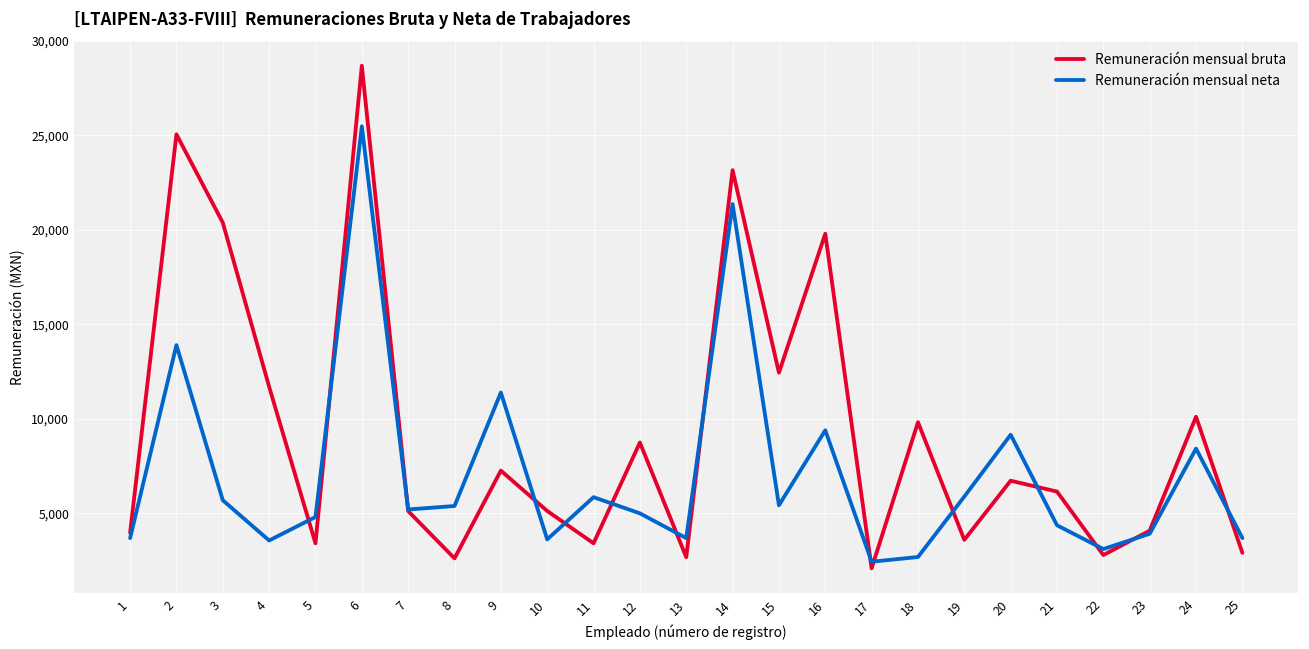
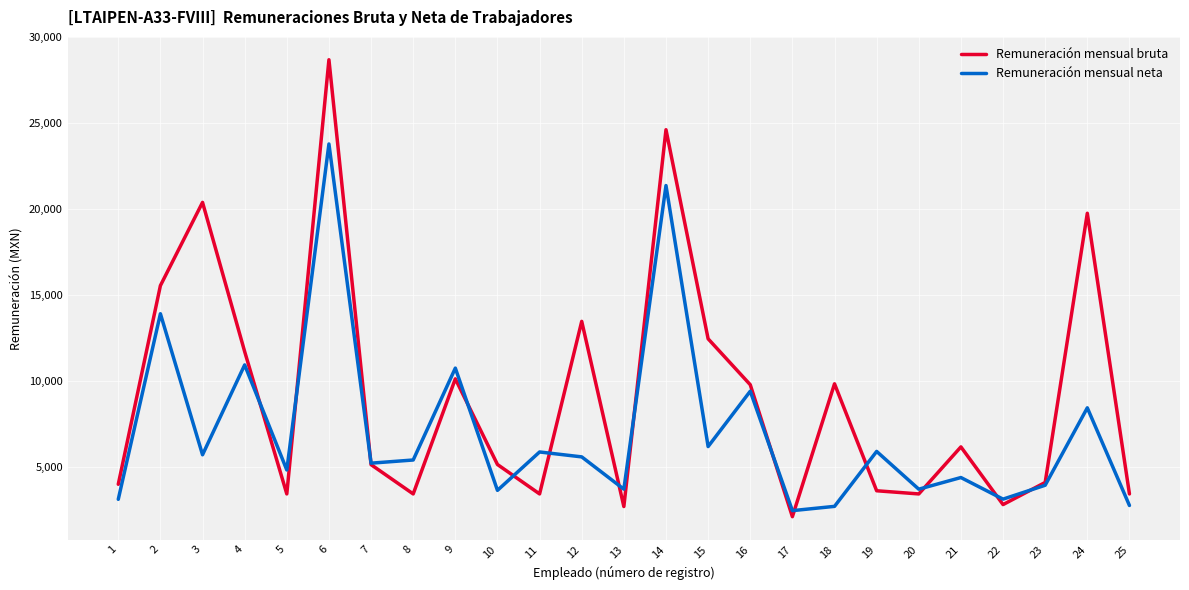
  {
    "Remuneración mensual bruta": {
      "1": "4,000",
-     "2": "25,000",
+     "2": "15,500",
      "3": "20,400",
      "4": "11,700",
      "5": "3,400",
      "6": "28,700",
-     "8": "2,600",
-     "9": "7,300",
+     "8": "3,400",
+     "9": "10,100",
      "10": "5,100",
      "11": "3,400",
-     "12": "8,700",
+     "12": "13,500",
      "13": "2,700",
-     "14": "23,200",
+     "14": "24,600",
      "15": "12,400",
-     "16": "19,800",
+     "16": "9,800",
      "17": "2,100",
      "18": "9,800",
      "19": "3,600",
-     "20": "6,700",
+     "20": "3,400",
      "21": "6,100",
      "22": "2,800",
      "23": "4,100",
-     "24": "10,100",
-     "25": "2,900"
+     "24": "19,700",
+     "25": "3,400"
    },
    "Remuneración mensual neta": {
-     "1": "3,700",
+     "1": "3,100",
      "2": "13,900",
      "3": "5,700",
-     "4": "3,600",
+     "4": "10,900",
      "5": "4,800",
-     "6": "25,500",
+     "6": "23,800",
      "8": "5,400",
-     "9": "11,400",
+     "9": "10,700",
      "10": "3,600",
      "11": "5,900",
-     "12": "5,000",
+     "12": "5,600",
      "13": "3,700",
      "14": "21,400",
-     "15": "5,400",
+     "15": "6,200",
      "16": "9,400",
      "17": "2,400",
      "18": "2,700",
      "19": "5,900",
-     "20": "9,200",
+     "20": "3,700",
      "21": "4,400",
      "22": "3,100",
      "23": "3,900",
      "24": "8,400",
-     "25": "3,700"
+     "25": "2,700"
    }
  }
